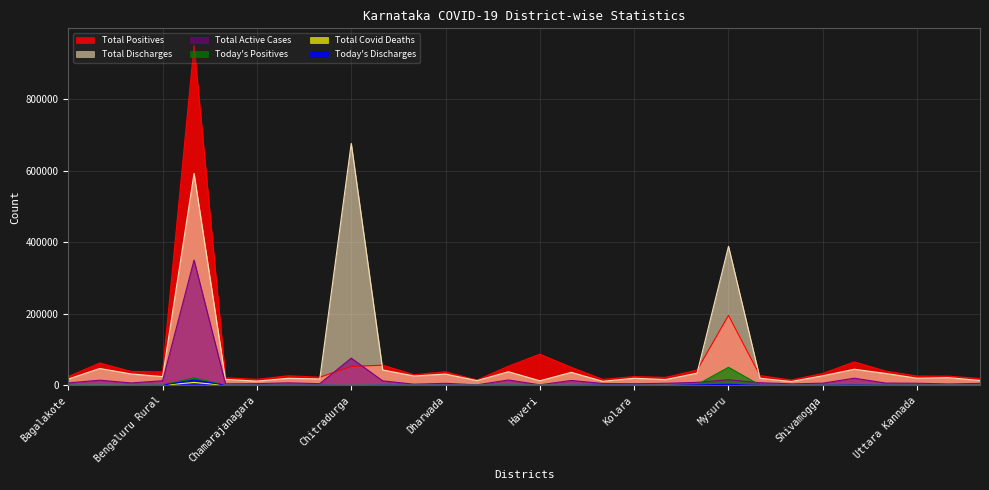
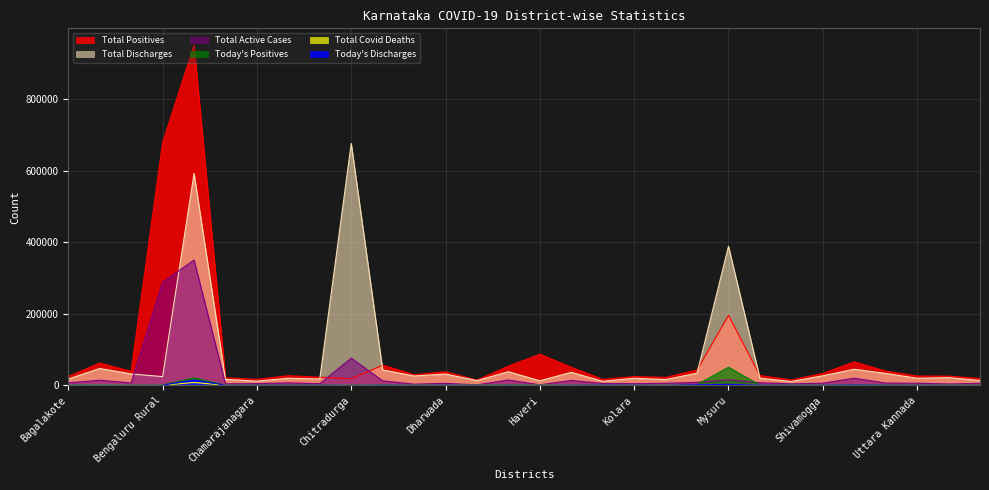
  {
    "Total Positives": {
-     "Bengaluru Rural": 40000,
-     "Chitradurga": 50000,
+     "Bengaluru Rural": 680000,
+     "Chitradurga": 20000,
      "Haveri": 90000,
      "Mysuru": 200000
    },
    "Total Discharges": {
      "Bengaluru Rural": 20000,
      "Chitradurga": 680000,
      "Haveri": 10000,
      "Mysuru": 390000
    },
    "Total Active Cases": {
-     "Bengaluru Rural": 10000,
+     "Bengaluru Rural": 290000,
      "Chitradurga": 80000,
      "Mysuru": 20000
    },
    "Today's Positives": {
      "Mysuru": 50000
    }
  }
